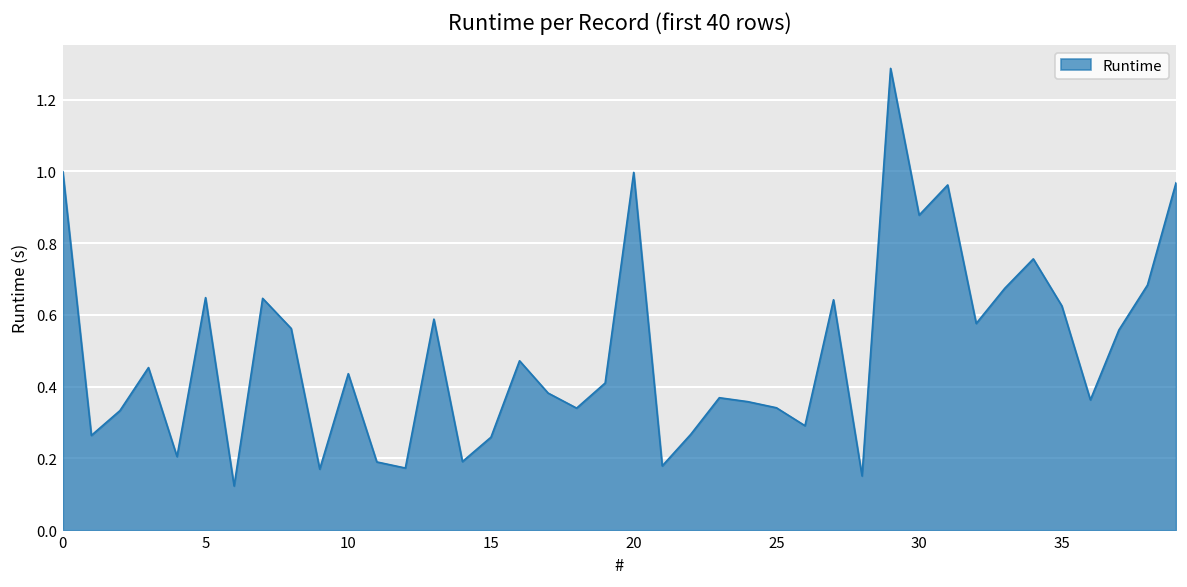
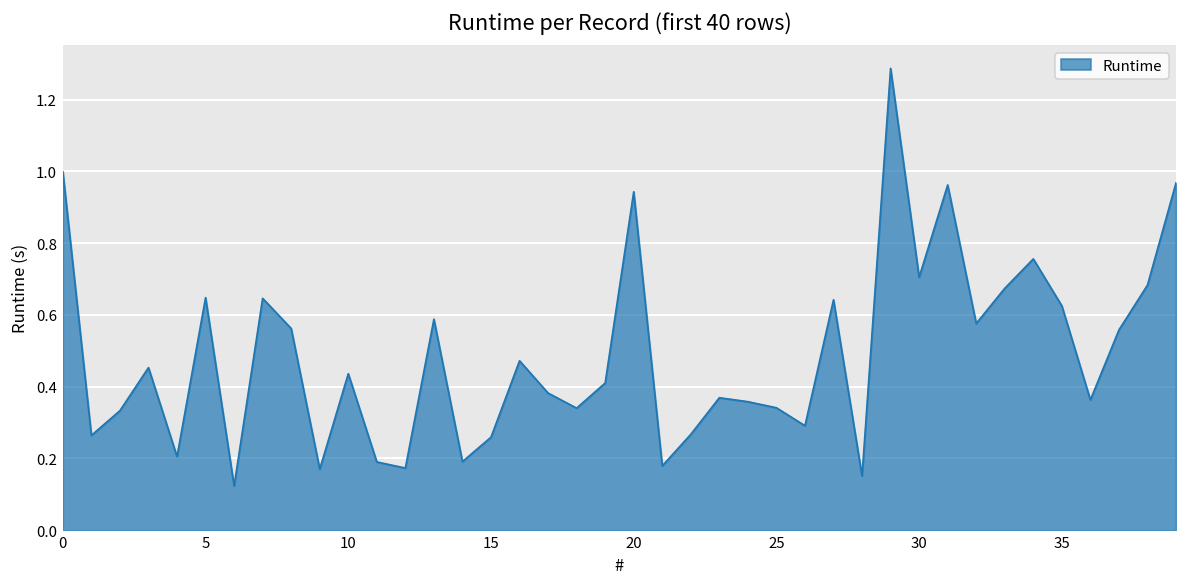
  {
    "0": 1.00,
    "5": 0.65,
    "10": 0.44,
    "15": 0.26,
-   "20": 1.00,
+   "20": 0.94,
    "25": 0.34,
-   "30": 0.88,
+   "30": 0.71,
    "35": 0.63
  }
